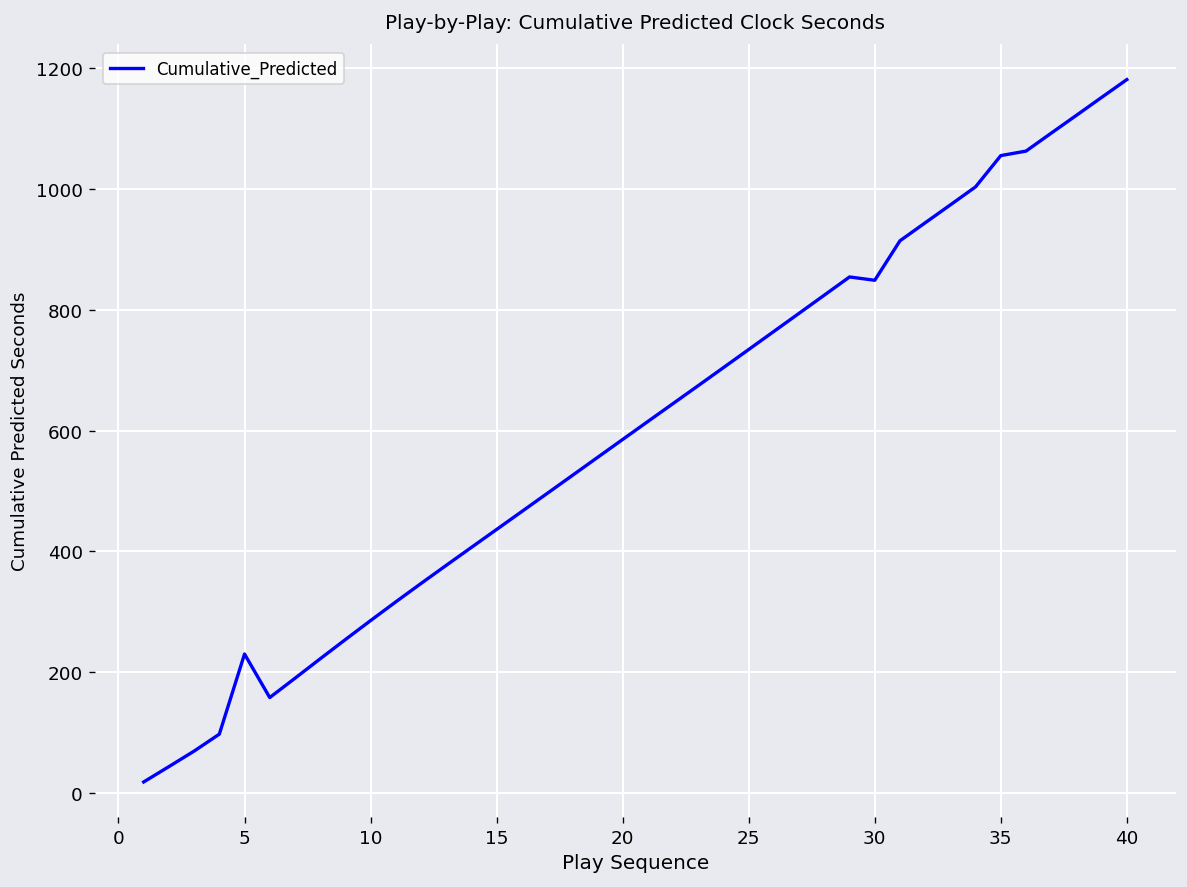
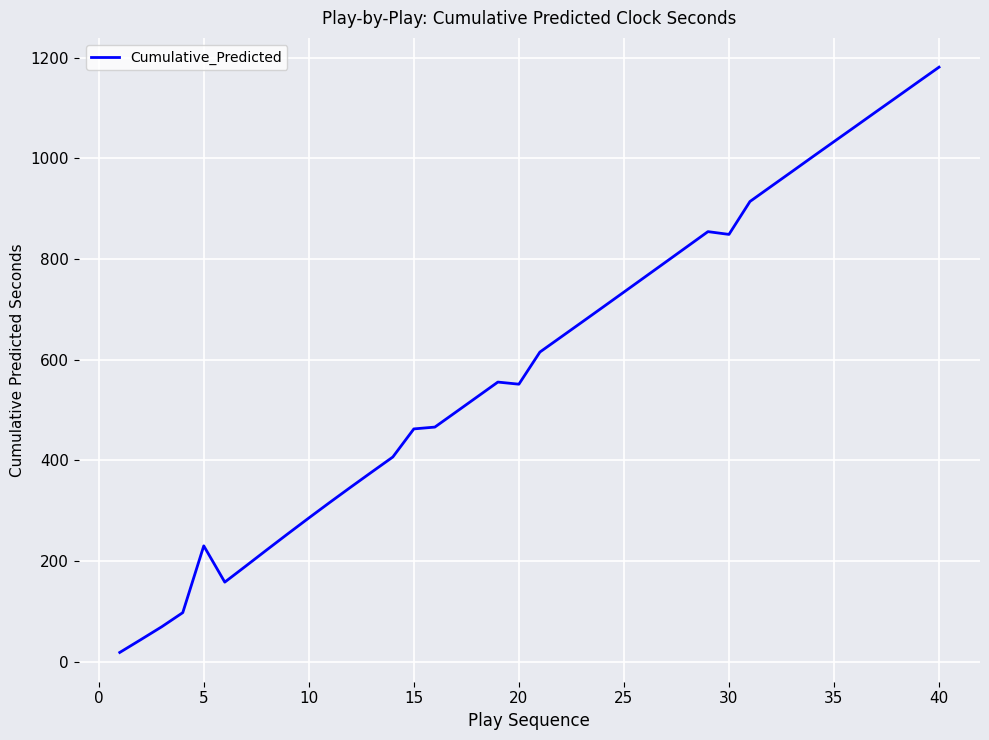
  {
    "5": 230,
    "10": 290,
-   "15": 440,
-   "20": 590,
+   "15": 460,
+   "20": 550,
    "25": 730,
    "30": 850,
-   "35": 1060,
+   "35": 1030,
    "40": 1180
  }
